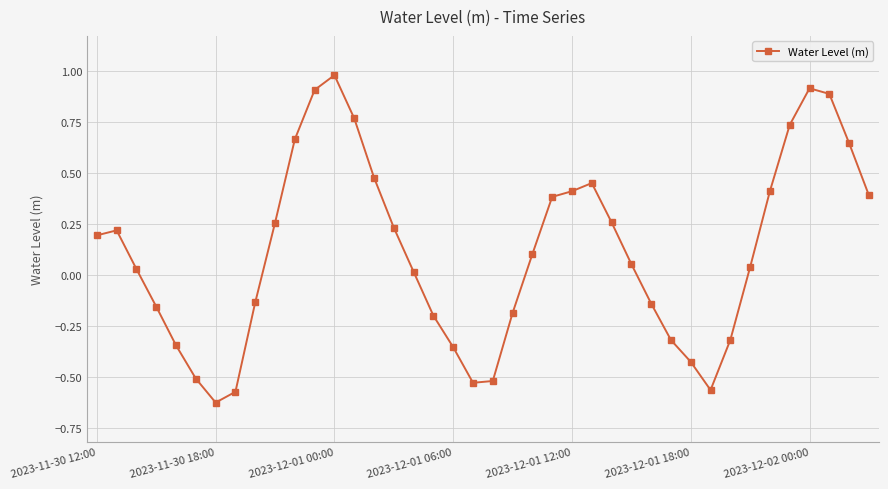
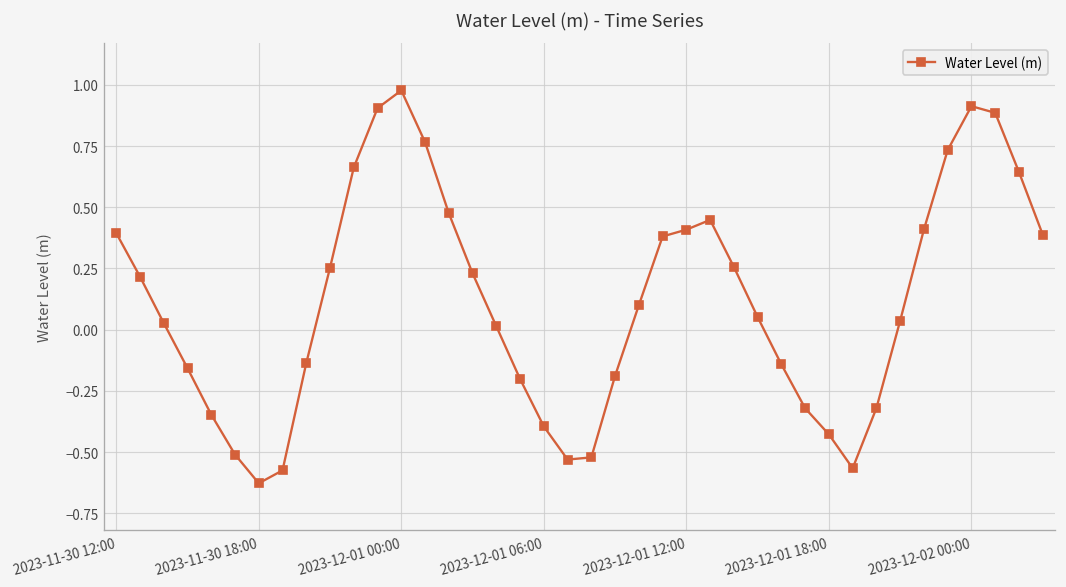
  {
-   "2023-11-30 12:00": 0.19,
+   "2023-11-30 12:00": 0.39,
    "2023-11-30 18:00": -0.63,
    "2023-12-01 00:00": 0.98,
-   "2023-12-01 06:00": -0.36,
+   "2023-12-01 06:00": -0.40,
    "2023-12-01 12:00": 0.41,
    "2023-12-01 18:00": -0.43,
    "2023-12-02 00:00": 0.91
  }
